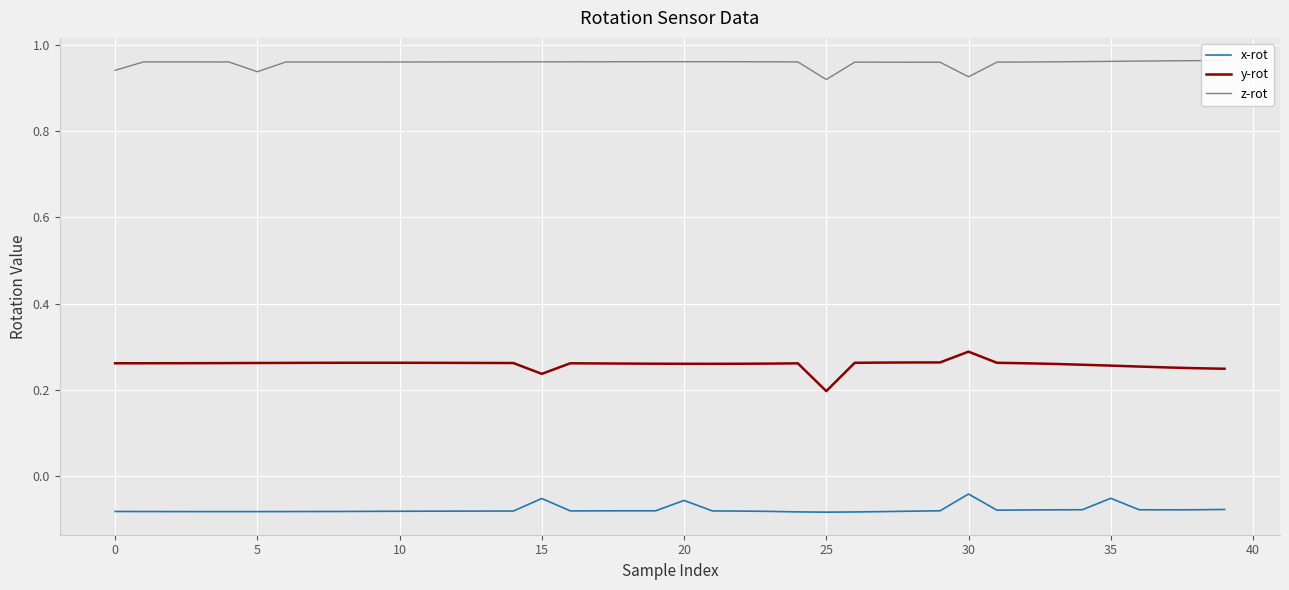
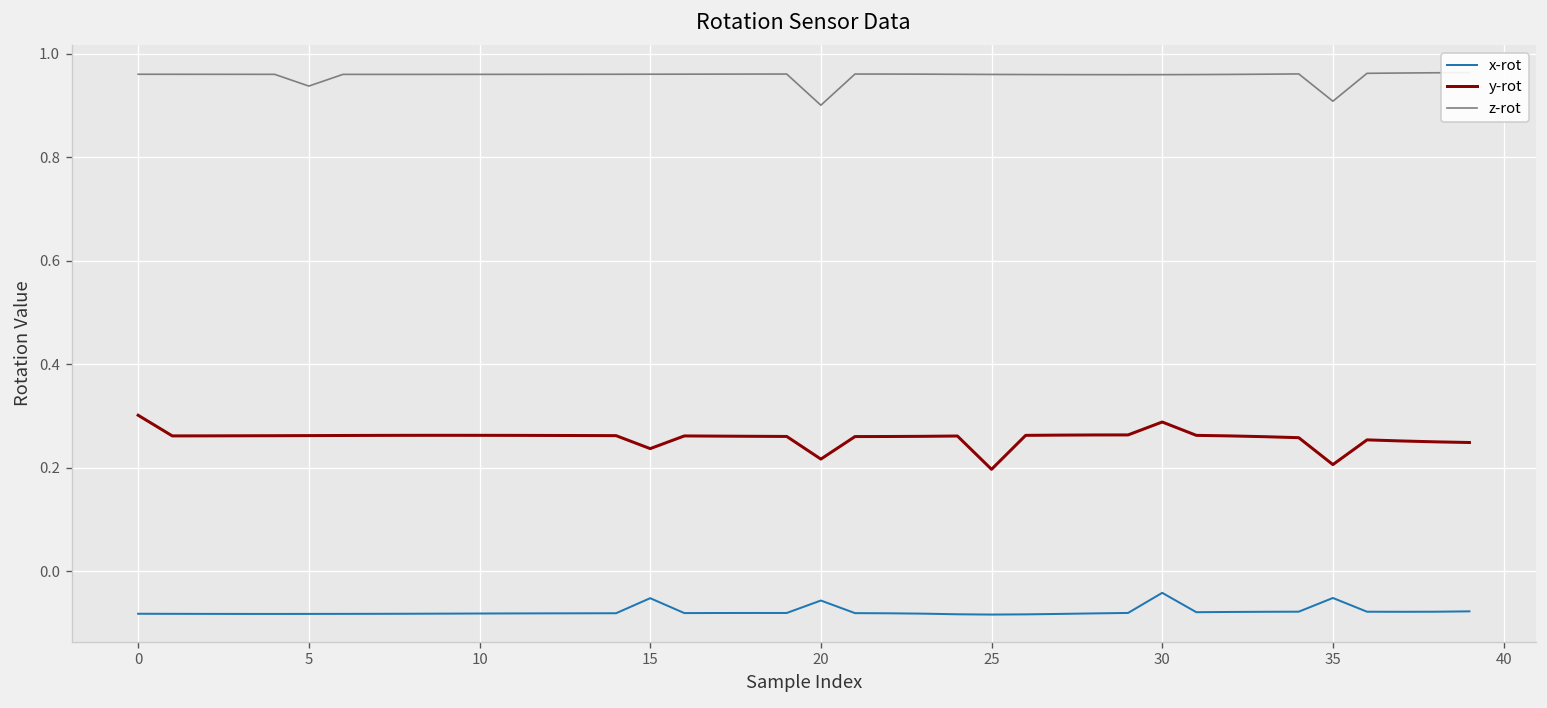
  {
    "x-rot": {
      "0": -0.08,
      "5": -0.08,
      "10": -0.08,
      "15": -0.05,
      "20": -0.06,
      "25": -0.08,
      "30": -0.04,
      "35": -0.05
    },
    "y-rot": {
-     "0": 0.26,
+     "0": 0.30,
      "5": 0.26,
      "10": 0.26,
      "15": 0.24,
-     "20": 0.26,
+     "20": 0.22,
      "25": 0.20,
      "30": 0.29,
-     "35": 0.26
+     "35": 0.21
    },
    "z-rot": {
-     "0": 0.94,
+     "0": 0.96,
      "5": 0.94,
      "10": 0.96,
      "15": 0.96,
-     "20": 0.96,
-     "25": 0.92,
-     "30": 0.93,
-     "35": 0.96
+     "20": 0.90,
+     "25": 0.96,
+     "30": 0.96,
+     "35": 0.91
    }
  }
